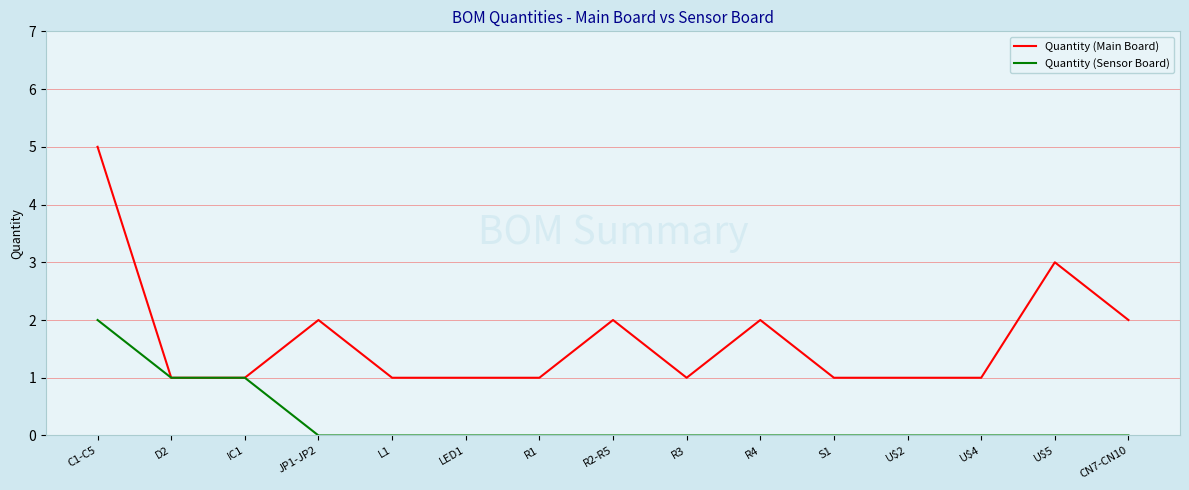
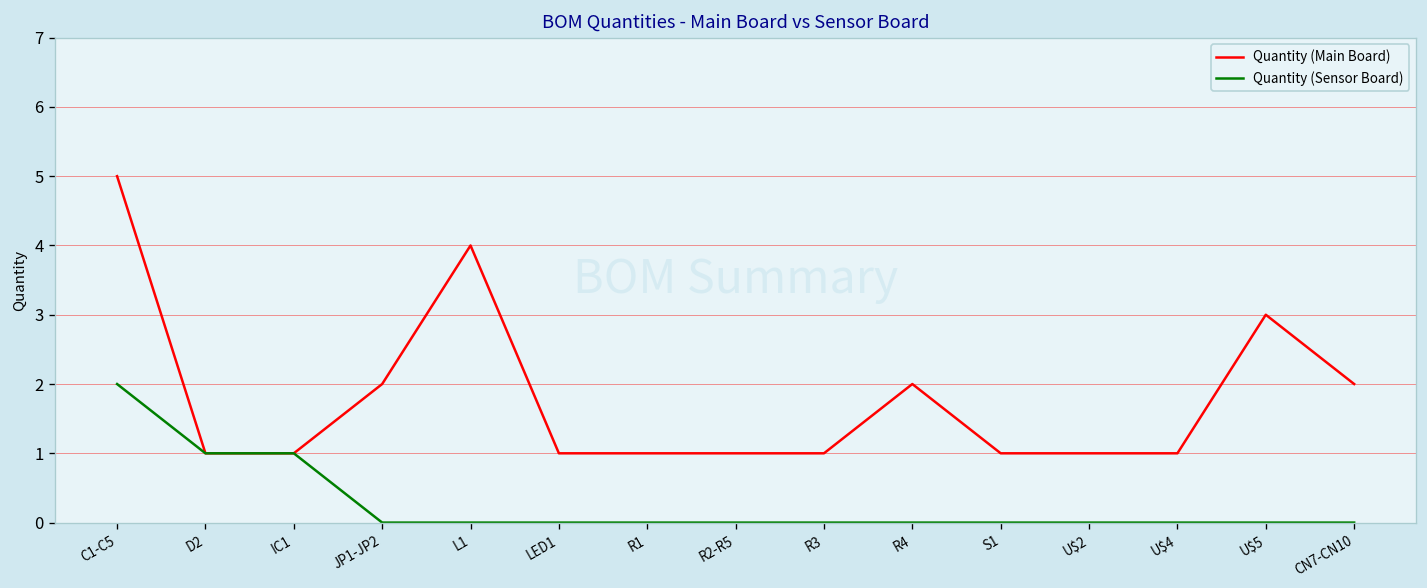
  {
    "Quantity (Main Board)": {
      "C1-C5": 5,
      "JP1-JP2": 2,
-     "L1": 1,
+     "L1": 4,
      "LED1": 1,
      "R1": 1,
-     "R2-R5": 2,
+     "R2-R5": 1,
      "R3": 1,
      "R4": 2,
      "S1": 1,
      "U$2": 1,
      "U$4": 1,
      "U$5": 3,
      "CN7-CN10": 2
    },
    "Quantity (Sensor Board)": {
      "C1-C5": 2,
      "JP1-JP2": 0,
      "L1": 0,
      "LED1": 0,
      "R1": 0,
      "R2-R5": 0,
      "R3": 0,
      "R4": 0,
      "S1": 0,
      "U$2": 0,
      "U$4": 0,
      "U$5": 0,
      "CN7-CN10": 0
    }
  }
